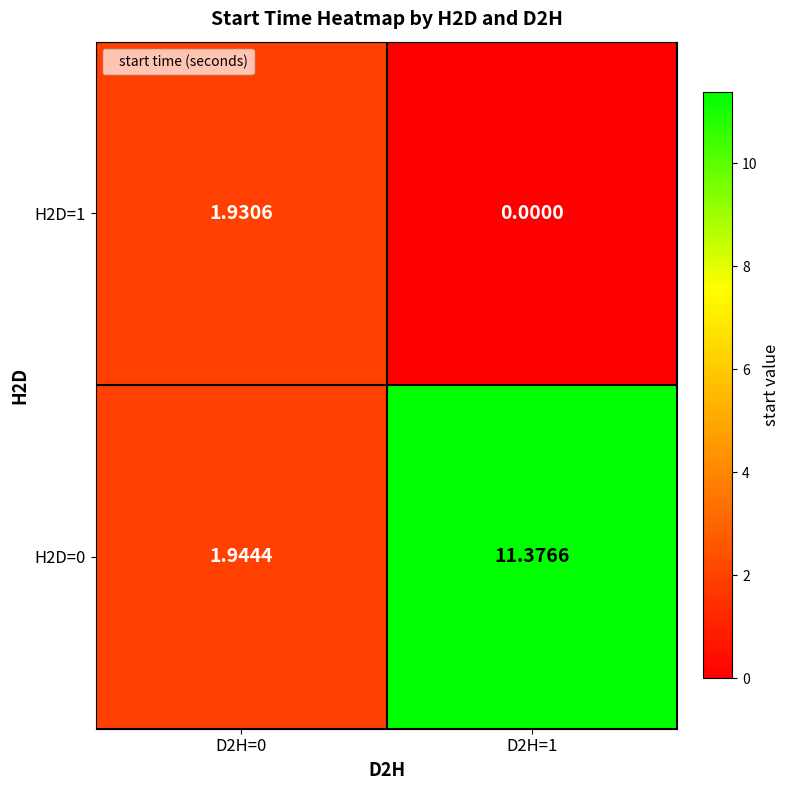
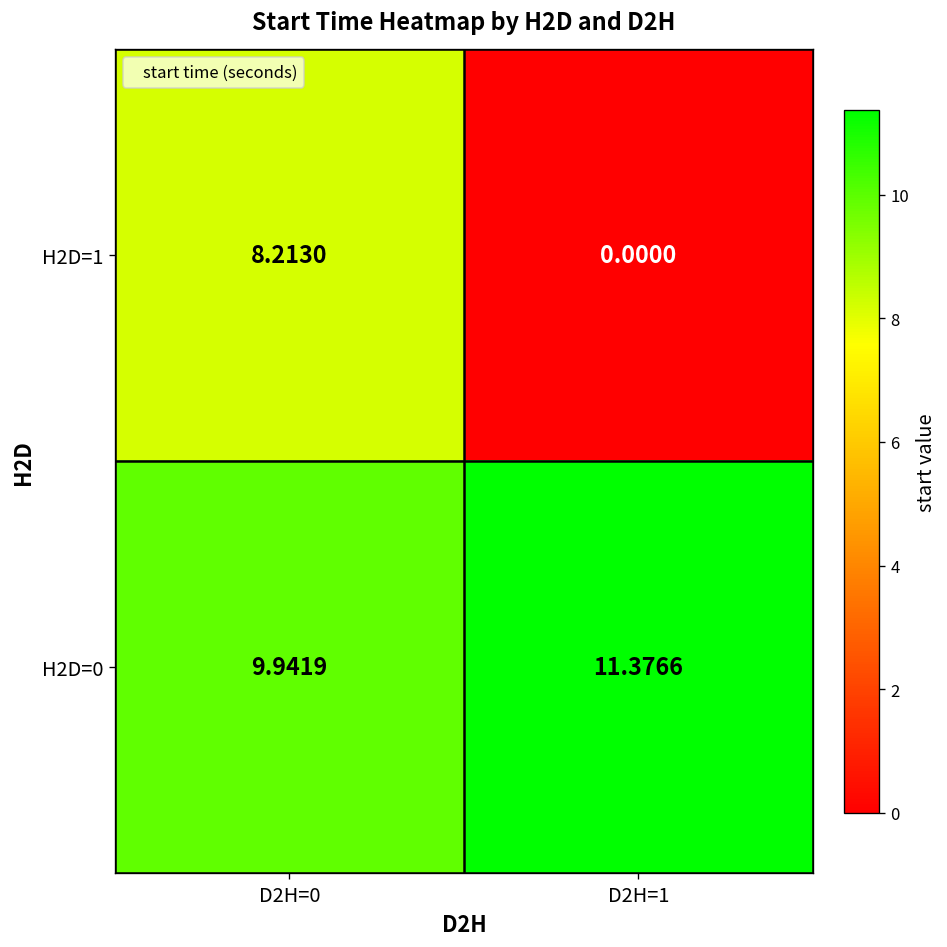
  {
    "H2D=1": {
-     "D2H=0": 1.9306,
+     "D2H=0": 8.2130,
      "D2H=1": 0.0000
    },
    "H2D=0": {
-     "D2H=0": 1.9444,
+     "D2H=0": 9.9419,
      "D2H=1": 11.3766
    }
  }
